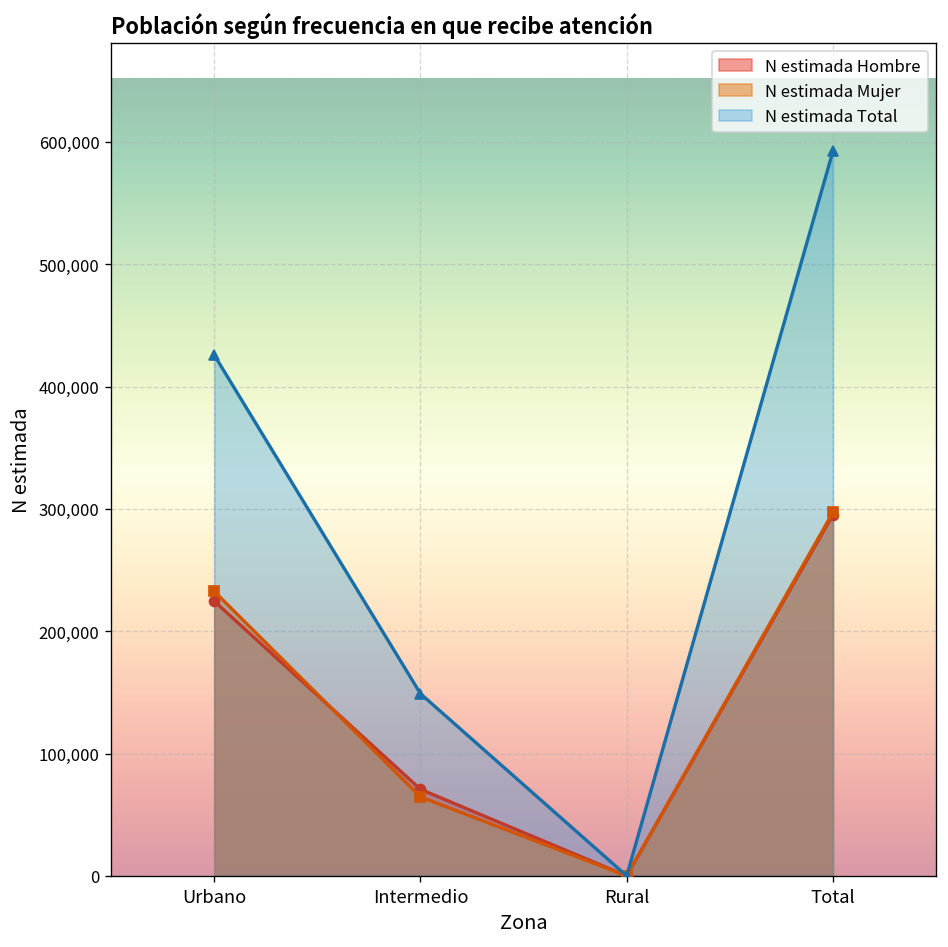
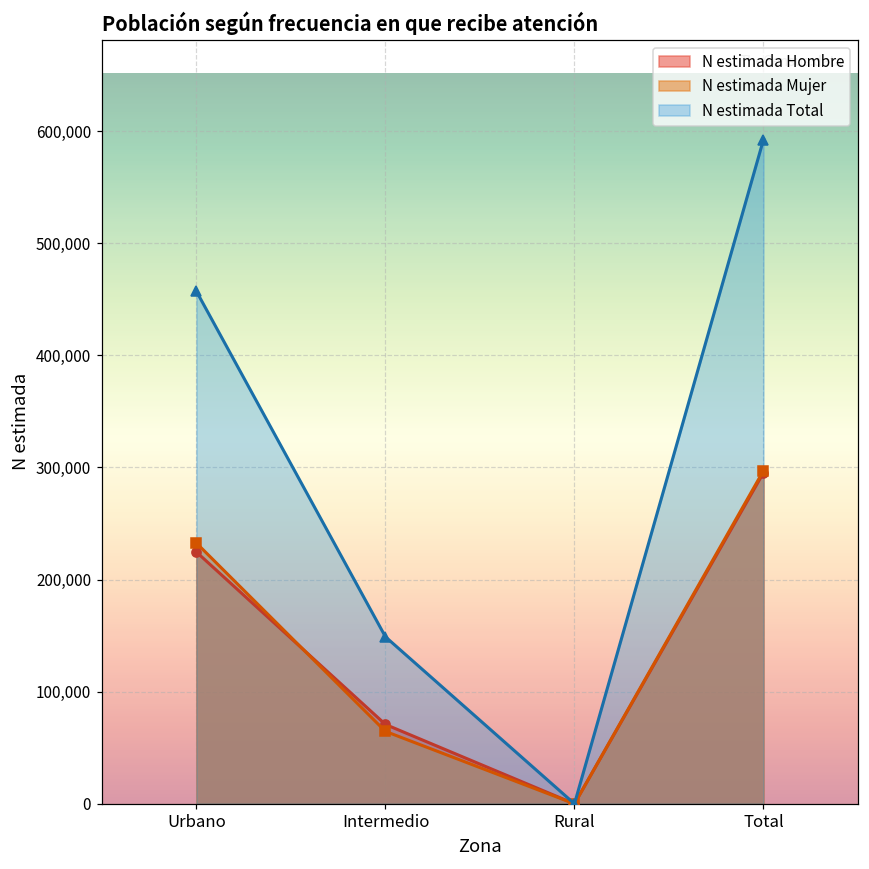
  {
    "N estimada Total": {
-     "Urbano": "426,000",
+     "Urbano": "457,000",
      "Intermedio": "149,000",
      "Total": "592,000"
    }
  }
